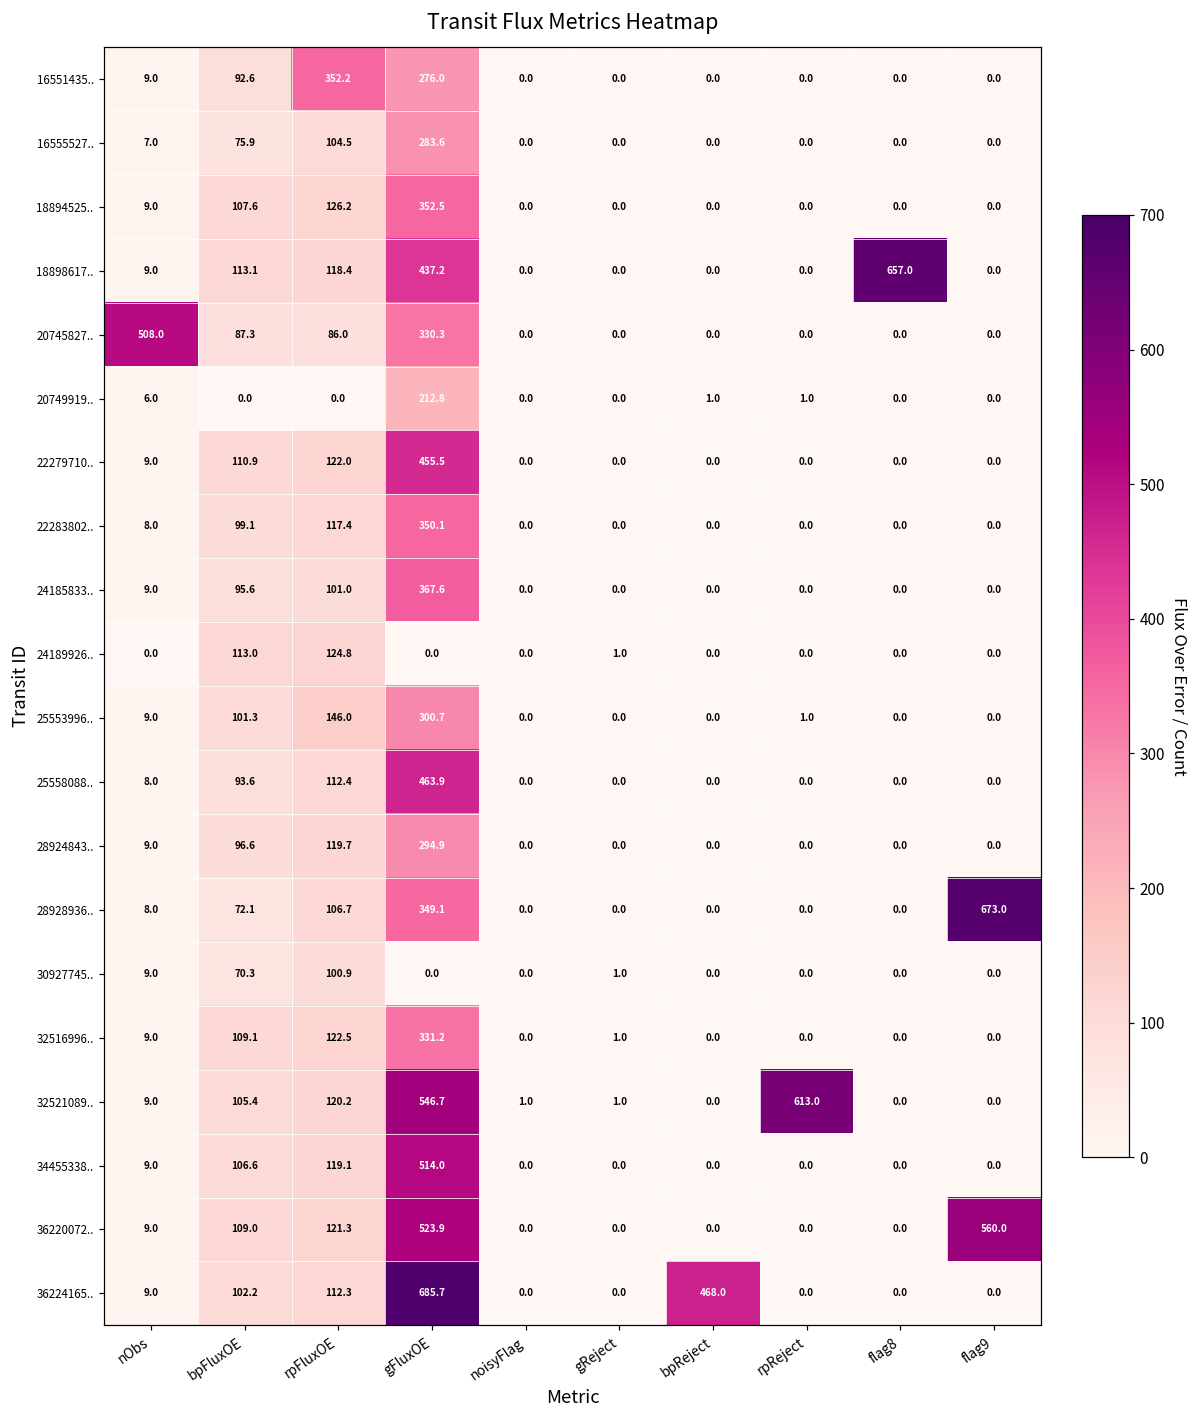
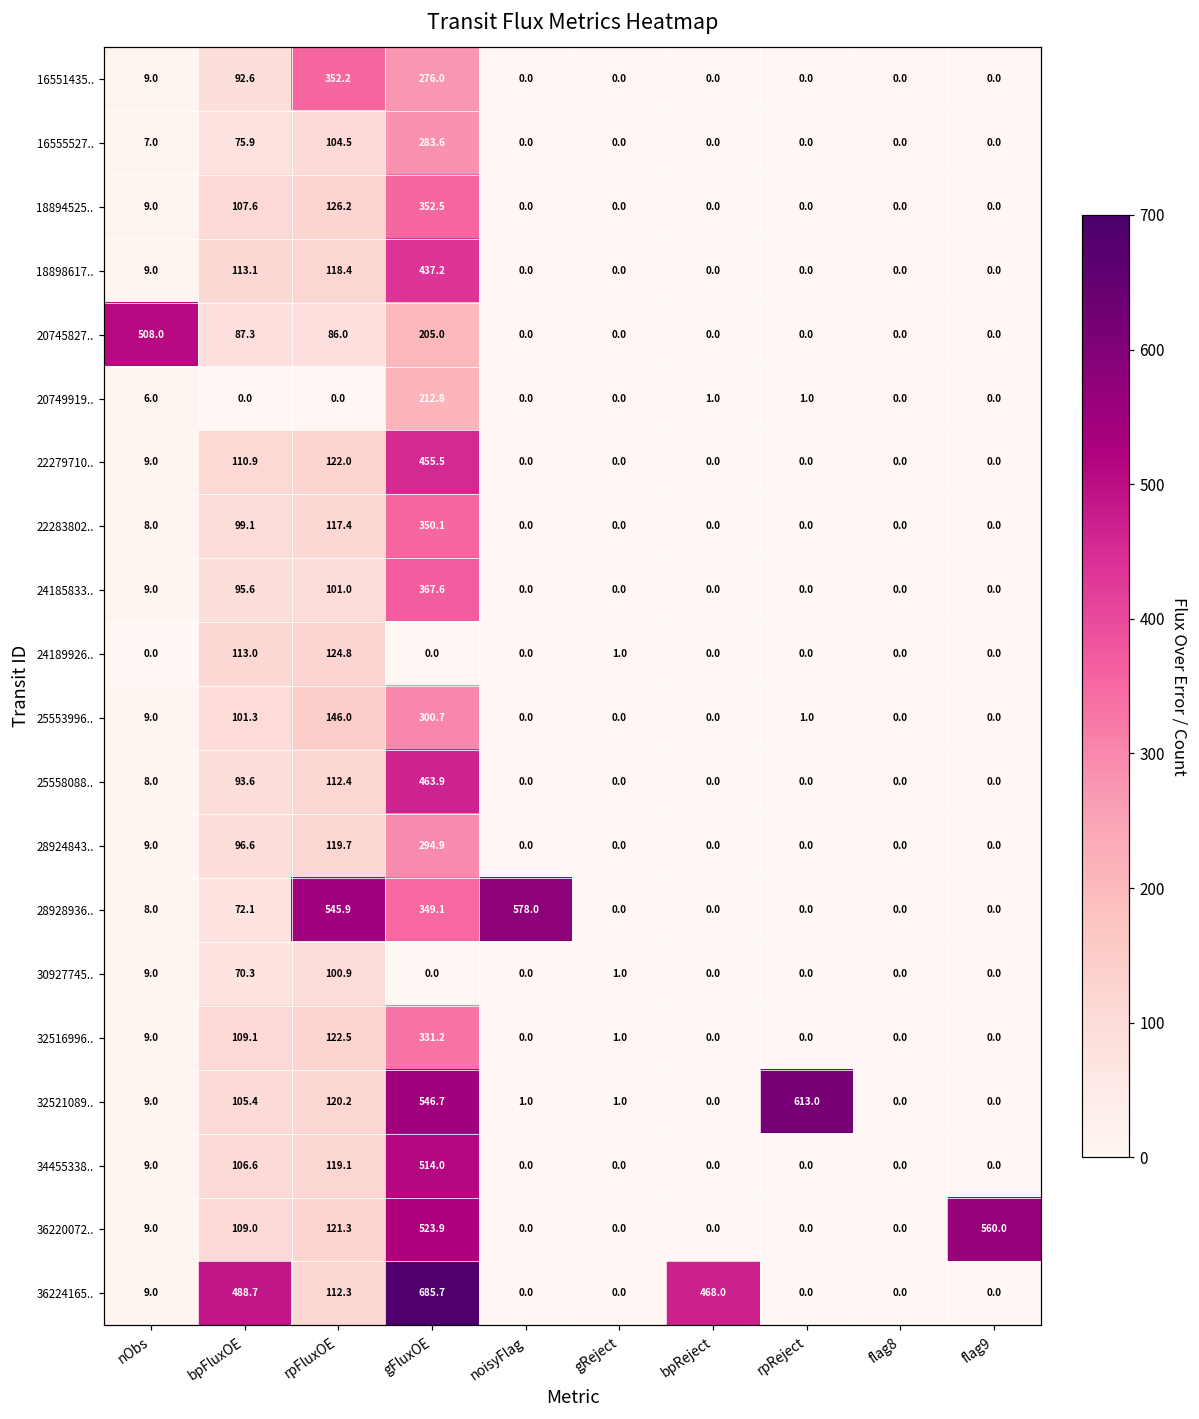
  {
    "16551435..": {
      "nObs": 9.0,
      "bpFluxOE": 92.6,
      "rpFluxOE": 352.2,
      "gFluxOE": 276.0,
      "noisyFlag": 0.0,
      "gReject": 0.0,
      "bpReject": 0.0,
      "rpReject": 0.0,
      "flag8": 0.0,
      "flag9": 0.0
    },
    "16555527..": {
      "nObs": 7.0,
      "bpFluxOE": 75.9,
      "rpFluxOE": 104.5,
      "gFluxOE": 283.6,
      "noisyFlag": 0.0,
      "gReject": 0.0,
      "bpReject": 0.0,
      "rpReject": 0.0,
      "flag8": 0.0,
      "flag9": 0.0
    },
    "18894525..": {
      "nObs": 9.0,
      "bpFluxOE": 107.6,
      "rpFluxOE": 126.2,
      "gFluxOE": 352.5,
      "noisyFlag": 0.0,
      "gReject": 0.0,
      "bpReject": 0.0,
      "rpReject": 0.0,
      "flag8": 0.0,
      "flag9": 0.0
    },
    "18898617..": {
      "nObs": 9.0,
      "bpFluxOE": 113.1,
      "rpFluxOE": 118.4,
      "gFluxOE": 437.2,
      "noisyFlag": 0.0,
      "gReject": 0.0,
      "bpReject": 0.0,
      "rpReject": 0.0,
-     "flag8": 657.0,
+     "flag8": 0.0,
      "flag9": 0.0
    },
    "20745827..": {
      "nObs": 508.0,
      "bpFluxOE": 87.3,
      "rpFluxOE": 86.0,
-     "gFluxOE": 330.3,
+     "gFluxOE": 205.0,
      "noisyFlag": 0.0,
      "gReject": 0.0,
      "bpReject": 0.0,
      "rpReject": 0.0,
      "flag8": 0.0,
      "flag9": 0.0
    },
    "20749919..": {
      "nObs": 6.0,
      "bpFluxOE": 0.0,
      "rpFluxOE": 0.0,
      "gFluxOE": 212.8,
      "noisyFlag": 0.0,
      "gReject": 0.0,
      "bpReject": 1.0,
      "rpReject": 1.0,
      "flag8": 0.0,
      "flag9": 0.0
    },
    "22279710..": {
      "nObs": 9.0,
      "bpFluxOE": 110.9,
      "rpFluxOE": 122.0,
      "gFluxOE": 455.5,
      "noisyFlag": 0.0,
      "gReject": 0.0,
      "bpReject": 0.0,
      "rpReject": 0.0,
      "flag8": 0.0,
      "flag9": 0.0
    },
    "22283802..": {
      "nObs": 8.0,
      "bpFluxOE": 99.1,
      "rpFluxOE": 117.4,
      "gFluxOE": 350.1,
      "noisyFlag": 0.0,
      "gReject": 0.0,
      "bpReject": 0.0,
      "rpReject": 0.0,
      "flag8": 0.0,
      "flag9": 0.0
    },
    "24185833..": {
      "nObs": 9.0,
      "bpFluxOE": 95.6,
      "rpFluxOE": 101.0,
      "gFluxOE": 367.6,
      "noisyFlag": 0.0,
      "gReject": 0.0,
      "bpReject": 0.0,
      "rpReject": 0.0,
      "flag8": 0.0,
      "flag9": 0.0
    },
    "24189926..": {
      "nObs": 0.0,
      "bpFluxOE": 113.0,
      "rpFluxOE": 124.8,
      "gFluxOE": 0.0,
      "noisyFlag": 0.0,
      "gReject": 1.0,
      "bpReject": 0.0,
      "rpReject": 0.0,
      "flag8": 0.0,
      "flag9": 0.0
    },
    "25553996..": {
      "nObs": 9.0,
      "bpFluxOE": 101.3,
      "rpFluxOE": 146.0,
      "gFluxOE": 300.7,
      "noisyFlag": 0.0,
      "gReject": 0.0,
      "bpReject": 0.0,
      "rpReject": 1.0,
      "flag8": 0.0,
      "flag9": 0.0
    },
    "25558088..": {
      "nObs": 8.0,
      "bpFluxOE": 93.6,
      "rpFluxOE": 112.4,
      "gFluxOE": 463.9,
      "noisyFlag": 0.0,
      "gReject": 0.0,
      "bpReject": 0.0,
      "rpReject": 0.0,
      "flag8": 0.0,
      "flag9": 0.0
    },
    "28924843..": {
      "nObs": 9.0,
      "bpFluxOE": 96.6,
      "rpFluxOE": 119.7,
      "gFluxOE": 294.9,
      "noisyFlag": 0.0,
      "gReject": 0.0,
      "bpReject": 0.0,
      "rpReject": 0.0,
      "flag8": 0.0,
      "flag9": 0.0
    },
    "28928936..": {
      "nObs": 8.0,
      "bpFluxOE": 72.1,
-     "rpFluxOE": 106.7,
+     "rpFluxOE": 545.9,
      "gFluxOE": 349.1,
-     "noisyFlag": 0.0,
+     "noisyFlag": 578.0,
      "gReject": 0.0,
      "bpReject": 0.0,
      "rpReject": 0.0,
      "flag8": 0.0,
-     "flag9": 673.0
+     "flag9": 0.0
    },
    "30927745..": {
      "nObs": 9.0,
      "bpFluxOE": 70.3,
      "rpFluxOE": 100.9,
      "gFluxOE": 0.0,
      "noisyFlag": 0.0,
      "gReject": 1.0,
      "bpReject": 0.0,
      "rpReject": 0.0,
      "flag8": 0.0,
      "flag9": 0.0
    },
    "32516996..": {
      "nObs": 9.0,
      "bpFluxOE": 109.1,
      "rpFluxOE": 122.5,
      "gFluxOE": 331.2,
      "noisyFlag": 0.0,
      "gReject": 1.0,
      "bpReject": 0.0,
      "rpReject": 0.0,
      "flag8": 0.0,
      "flag9": 0.0
    },
    "32521089..": {
      "nObs": 9.0,
      "bpFluxOE": 105.4,
      "rpFluxOE": 120.2,
      "gFluxOE": 546.7,
      "noisyFlag": 1.0,
      "gReject": 1.0,
      "bpReject": 0.0,
      "rpReject": 613.0,
      "flag8": 0.0,
      "flag9": 0.0
    },
    "34455338..": {
      "nObs": 9.0,
      "bpFluxOE": 106.6,
      "rpFluxOE": 119.1,
      "gFluxOE": 514.0,
      "noisyFlag": 0.0,
      "gReject": 0.0,
      "bpReject": 0.0,
      "rpReject": 0.0,
      "flag8": 0.0,
      "flag9": 0.0
    },
    "36220072..": {
      "nObs": 9.0,
      "bpFluxOE": 109.0,
      "rpFluxOE": 121.3,
      "gFluxOE": 523.9,
      "noisyFlag": 0.0,
      "gReject": 0.0,
      "bpReject": 0.0,
      "rpReject": 0.0,
      "flag8": 0.0,
      "flag9": 560.0
    },
    "36224165..": {
      "nObs": 9.0,
-     "bpFluxOE": 102.2,
+     "bpFluxOE": 488.7,
      "rpFluxOE": 112.3,
      "gFluxOE": 685.7,
      "noisyFlag": 0.0,
      "gReject": 0.0,
      "bpReject": 468.0,
      "rpReject": 0.0,
      "flag8": 0.0,
      "flag9": 0.0
    }
  }
